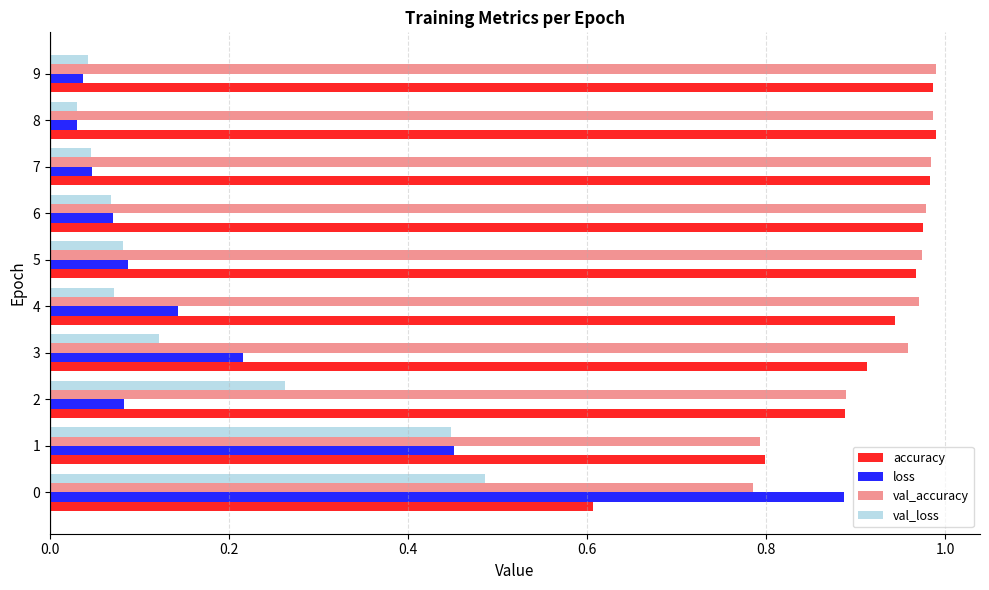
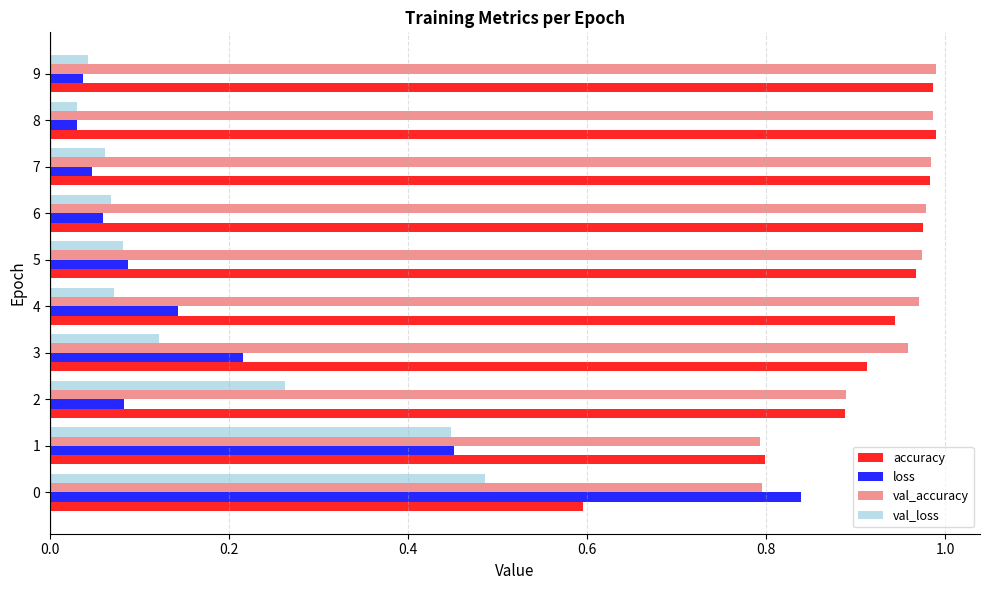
  {
    "accuracy": {
      "9": 0.99,
      "8": 0.99,
      "7": 0.98,
      "6": 0.97,
      "5": 0.97,
      "4": 0.94,
      "3": 0.91,
      "2": 0.89,
      "1": 0.80,
-     "0": 0.61
+     "0": 0.60
    },
    "loss": {
      "9": 0.04,
      "8": 0.03,
      "7": 0.05,
-     "6": 0.07,
+     "6": 0.06,
      "5": 0.09,
      "4": 0.14,
      "3": 0.22,
      "2": 0.08,
      "1": 0.45,
-     "0": 0.89
+     "0": 0.84
    },
    "val_accuracy": {
      "9": 0.99,
      "8": 0.99,
      "7": 0.98,
      "6": 0.98,
      "5": 0.97,
      "4": 0.97,
      "3": 0.96,
      "2": 0.89,
      "1": 0.79,
-     "0": 0.79
+     "0": 0.80
    },
    "val_loss": {
      "9": 0.04,
      "8": 0.03,
-     "7": 0.05,
+     "7": 0.06,
      "6": 0.07,
      "5": 0.08,
      "4": 0.07,
      "3": 0.12,
      "2": 0.26,
      "1": 0.45,
      "0": 0.49
    }
  }
